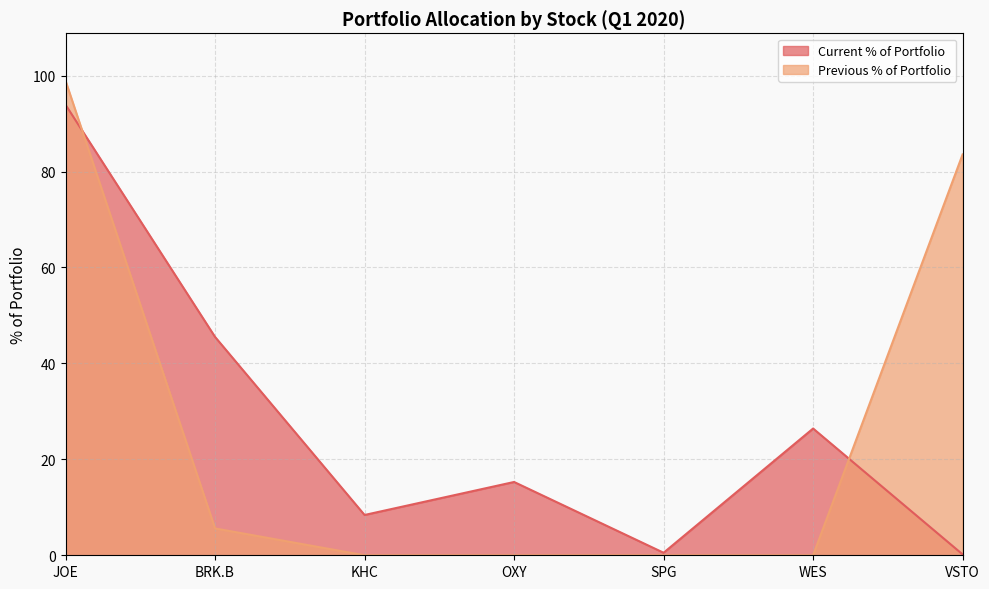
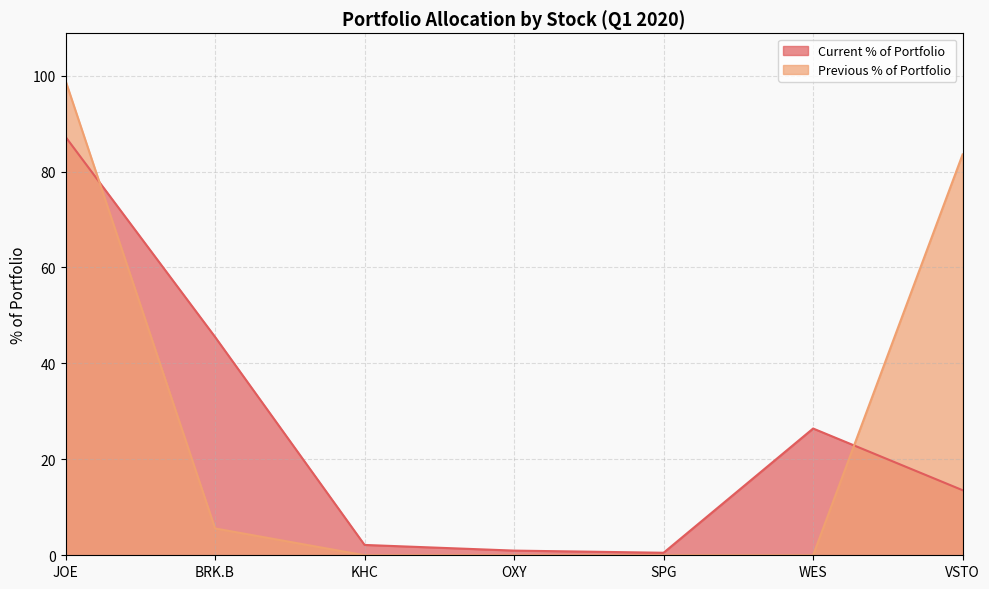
  {
    "Current % of Portfolio": {
-     "JOE": 94,
+     "JOE": 87,
      "BRK.B": 46,
-     "KHC": 8,
-     "OXY": 15,
+     "KHC": 2,
+     "OXY": 1,
      "WES": 26,
-     "VSTO": 0
+     "VSTO": 14
    },
    "Previous % of Portfolio": {
      "JOE": 99,
      "BRK.B": 6,
      "KHC": 0,
      "OXY": 0,
      "WES": 0,
      "VSTO": 84
    }
  }
